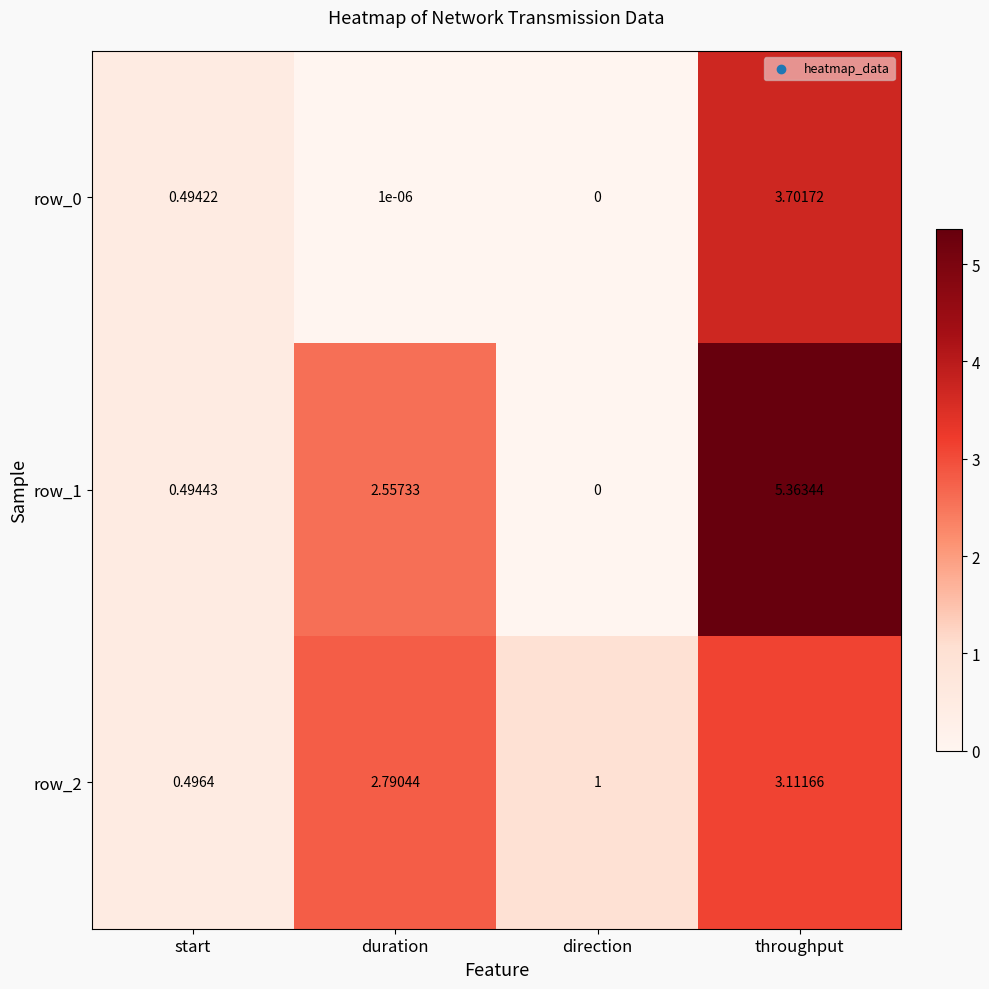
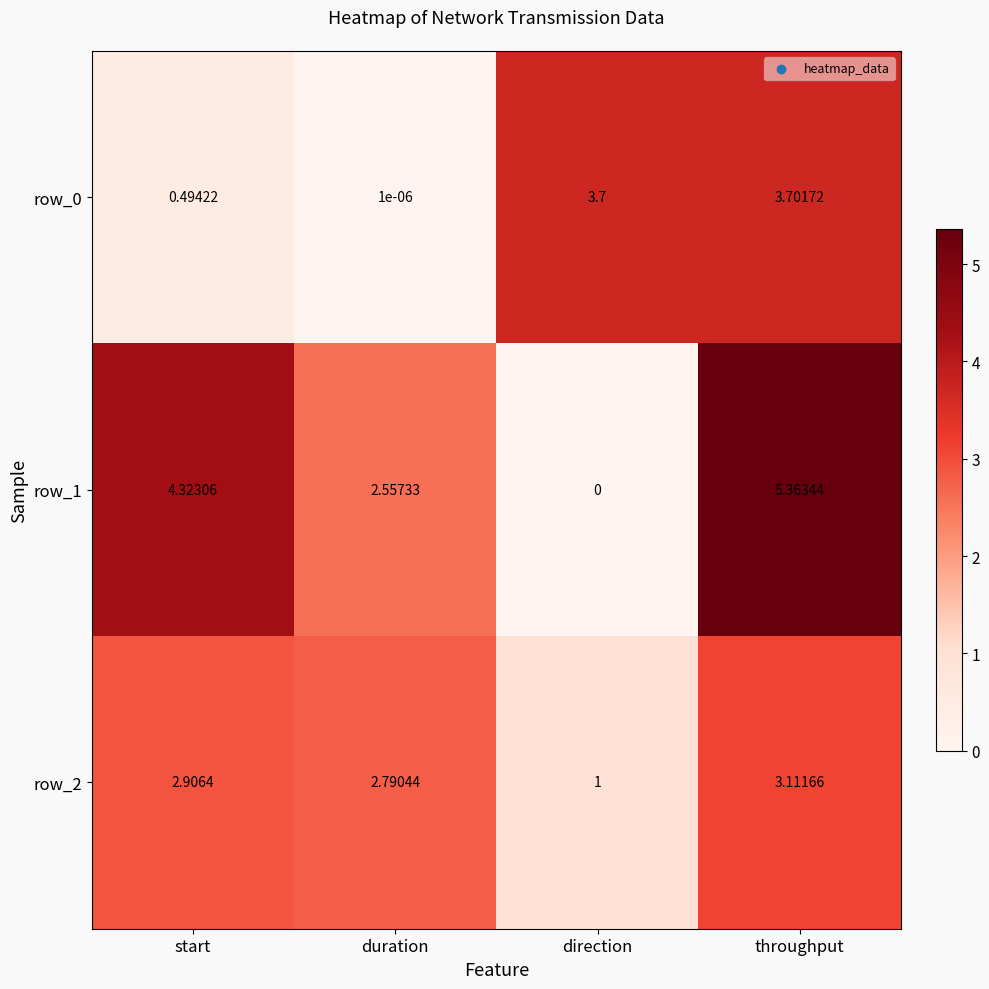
  {
    "row_0": {
      "start": "0.49422",
      "duration": "1e-06",
-     "direction": "0",
+     "direction": "3.7",
      "throughput": "3.70172"
    },
    "row_1": {
-     "start": "0.49443",
+     "start": "4.32306",
      "duration": "2.55733",
      "direction": "0",
      "throughput": "5.36344"
    },
    "row_2": {
-     "start": "0.4964",
+     "start": "2.9064",
      "duration": "2.79044",
      "direction": "1",
      "throughput": "3.11166"
    }
  }
